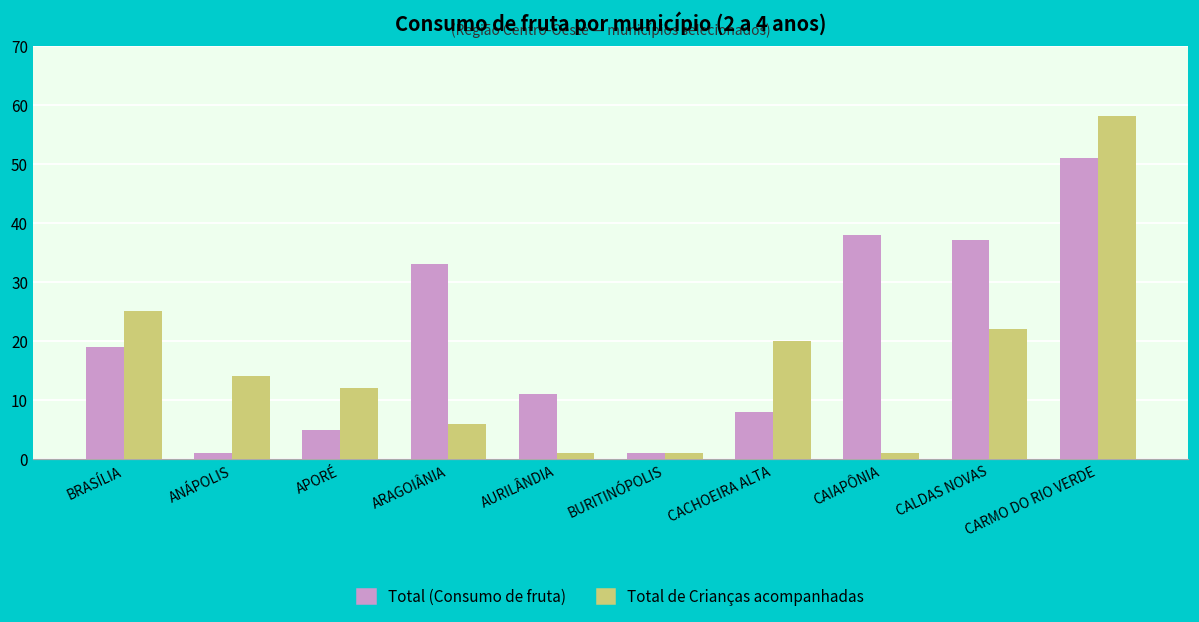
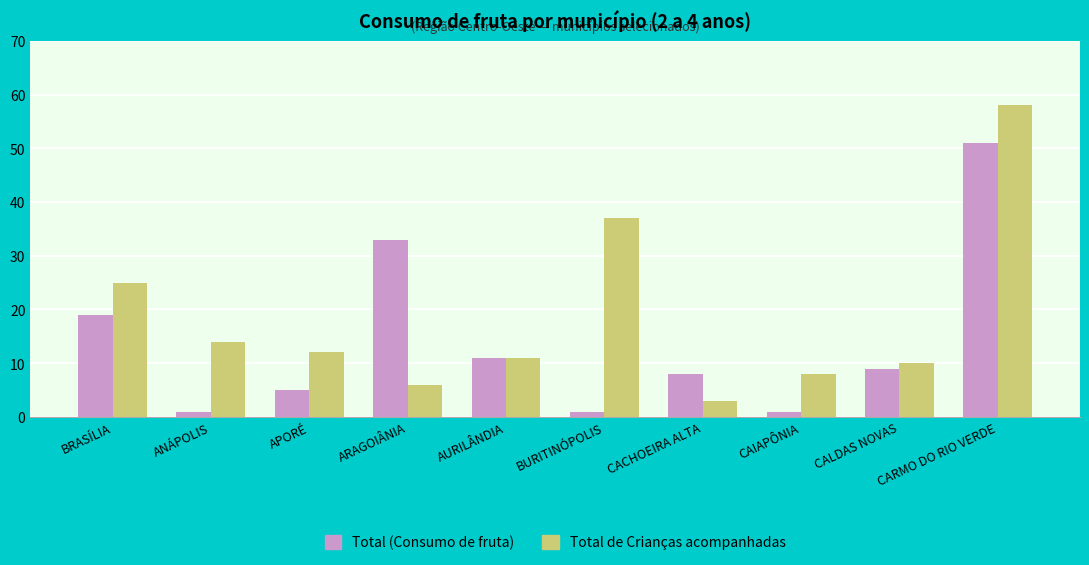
  {
    "Total (Consumo de fruta)": {
      "BRASÍLIA": 19,
      "ANÁPOLIS": 1,
      "APORÉ": 5,
      "ARAGOIÂNIA": 33,
      "AURILÂNDIA": 11,
      "BURITINÓPOLIS": 1,
      "CACHOEIRA ALTA": 8,
-     "CAIAPÔNIA": 38,
-     "CALDAS NOVAS": 37,
+     "CAIAPÔNIA": 1,
+     "CALDAS NOVAS": 9,
      "CARMO DO RIO VERDE": 51
    },
    "Total de Crianças acompanhadas": {
      "BRASÍLIA": 25,
      "ANÁPOLIS": 14,
      "APORÉ": 12,
      "ARAGOIÂNIA": 6,
-     "AURILÂNDIA": 1,
-     "BURITINÓPOLIS": 1,
-     "CACHOEIRA ALTA": 20,
-     "CAIAPÔNIA": 1,
-     "CALDAS NOVAS": 22,
+     "AURILÂNDIA": 11,
+     "BURITINÓPOLIS": 37,
+     "CACHOEIRA ALTA": 3,
+     "CAIAPÔNIA": 8,
+     "CALDAS NOVAS": 10,
      "CARMO DO RIO VERDE": 58
    }
  }
